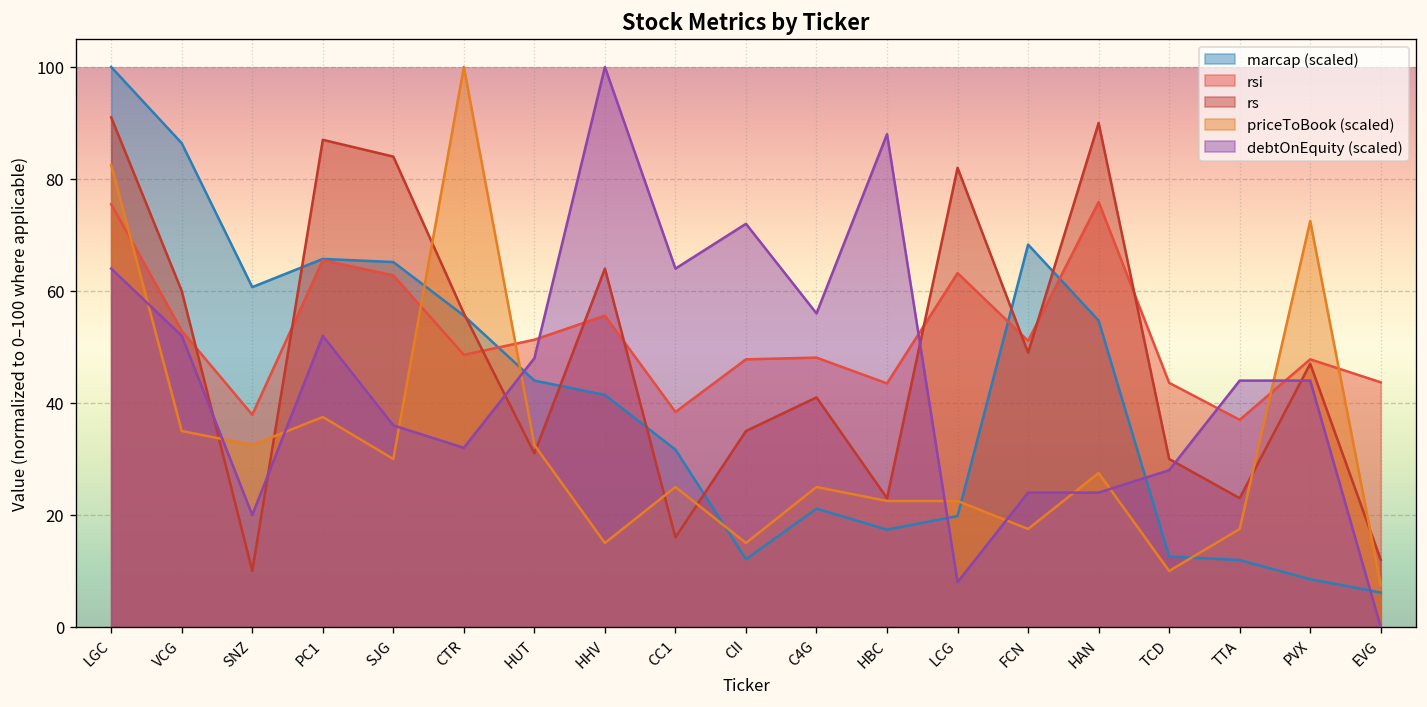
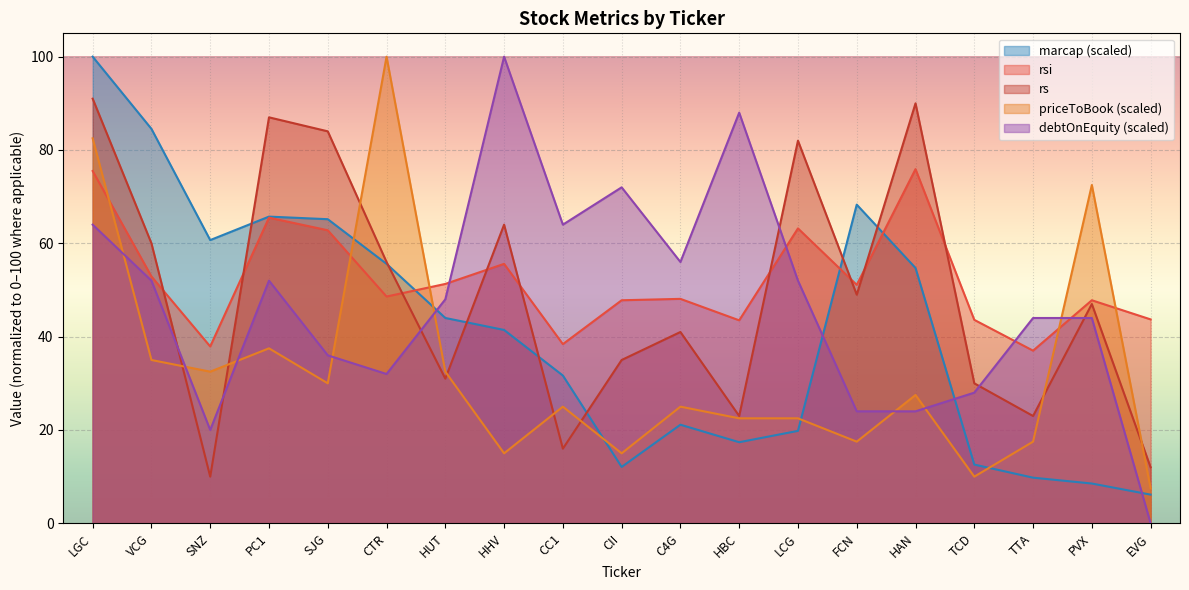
  {
    "marcap (scaled)": {
      "LGC": 100,
-     "VCG": 86,
+     "VCG": 85,
      "SNZ": 61,
      "SJG": 65,
      "HUT": 44,
      "HHV": 41,
      "CC1": 32,
      "CII": 12,
      "C4G": 21,
      "HBC": 17,
      "LCG": 20,
      "FCN": 68,
      "HAN": 55,
      "TCD": 13,
-     "TTA": 12,
+     "TTA": 10,
      "PVX": 9,
      "EVG": 6
    },
    "debtOnEquity (scaled)": {
      "LGC": 64,
      "VCG": 52,
      "SNZ": 20,
      "PC1": 52,
      "SJG": 36,
      "CTR": 32,
      "HUT": 48,
      "HHV": 100,
      "CC1": 64,
      "CII": 72,
      "C4G": 56,
      "HBC": 88,
-     "LCG": 8,
+     "LCG": 52,
      "FCN": 24,
      "HAN": 24,
      "TCD": 28,
      "TTA": 44,
      "PVX": 44,
      "EVG": 0
    }
  }
